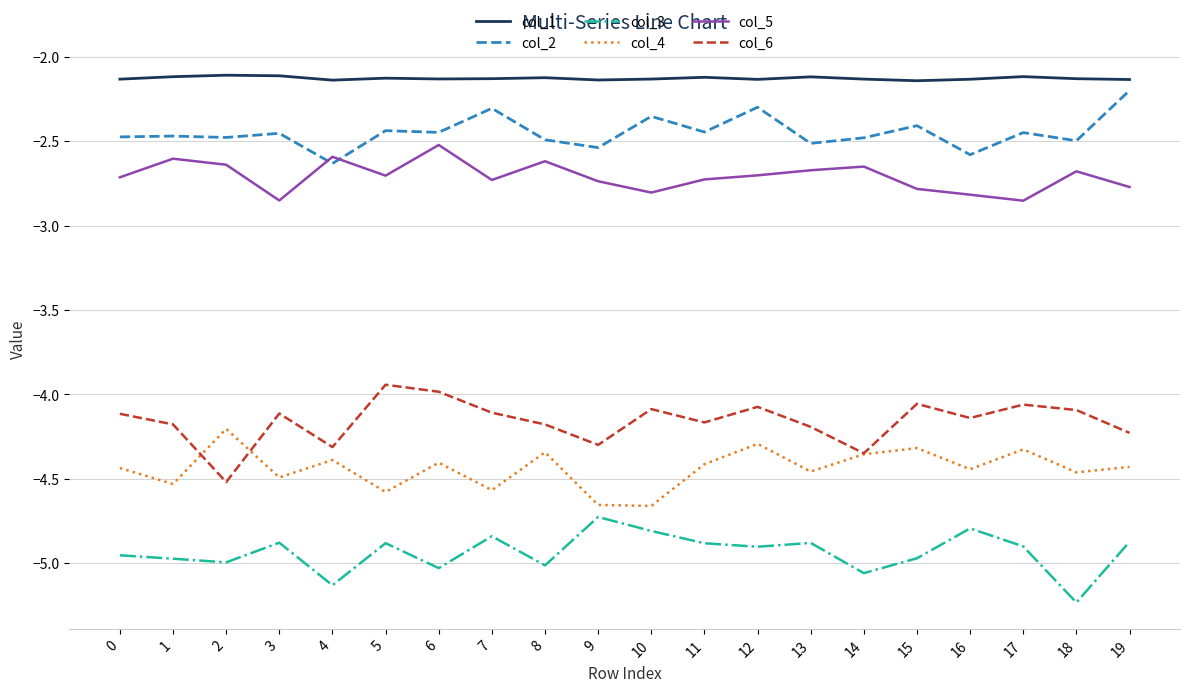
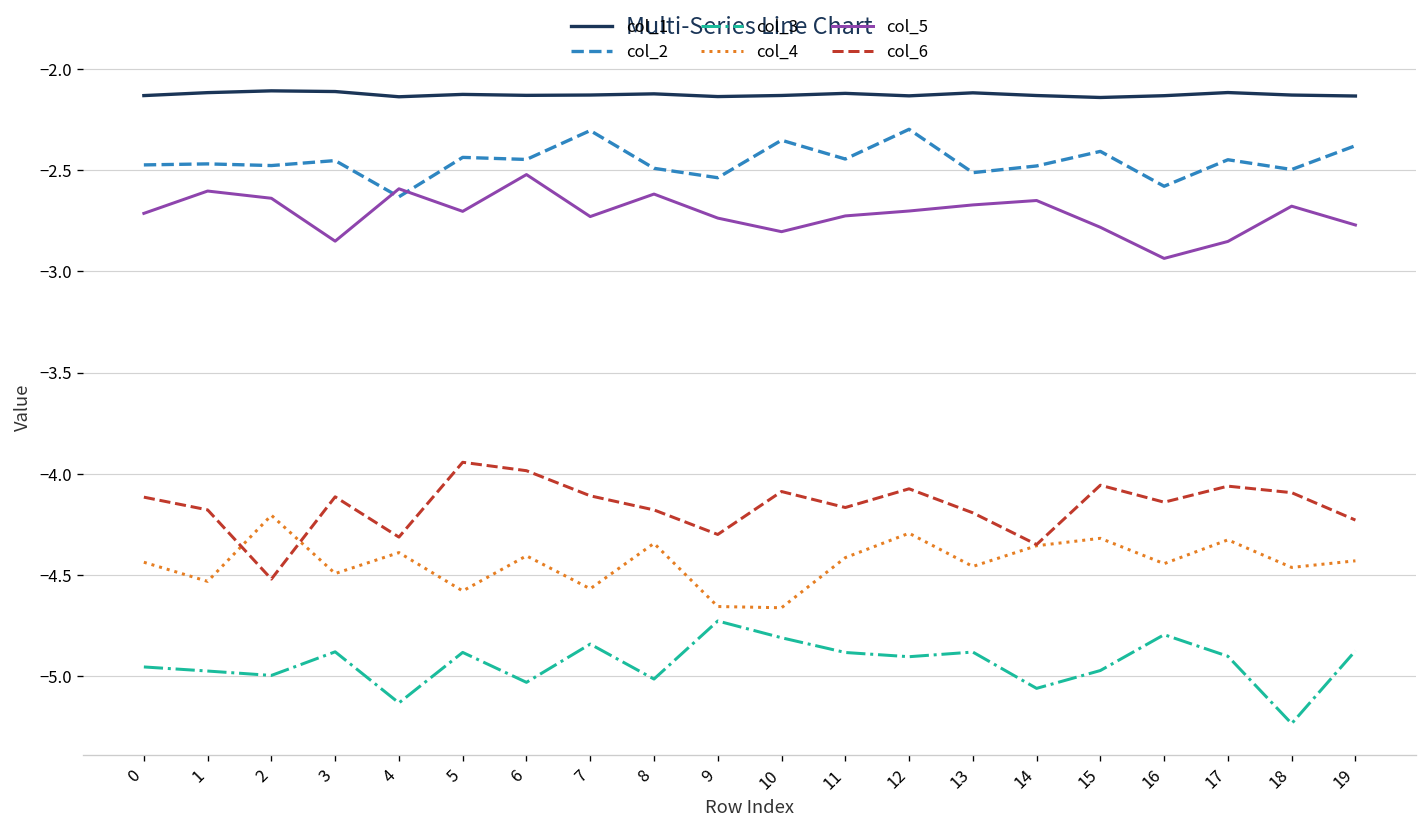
  {
    "col_1": {
      "0": -2.13,
      "1": -2.12,
      "2": -2.11,
      "3": -2.11,
      "4": -2.14,
      "5": -2.13,
      "6": -2.13,
      "7": -2.13,
      "8": -2.12,
      "9": -2.14,
      "10": -2.13,
      "11": -2.12,
      "12": -2.13,
      "13": -2.12,
      "14": -2.13,
      "15": -2.14,
      "16": -2.13,
      "17": -2.12,
      "18": -2.13,
      "19": -2.13
    },
    "col_2": {
      "0": -2.47,
      "1": -2.47,
      "2": -2.48,
      "3": -2.45,
      "4": -2.63,
      "5": -2.44,
      "6": -2.45,
      "7": -2.30,
      "8": -2.49,
      "9": -2.54,
      "10": -2.35,
      "11": -2.44,
      "12": -2.30,
      "13": -2.51,
      "14": -2.48,
      "15": -2.41,
      "16": -2.58,
      "17": -2.45,
      "18": -2.50,
-     "19": -2.20
+     "19": -2.38
    },
    "col_3": {
      "0": -4.95,
      "1": -4.97,
      "2": -5.00,
      "3": -4.88,
      "4": -5.13,
      "5": -4.88,
      "6": -5.03,
      "7": -4.84,
      "8": -5.01,
      "9": -4.73,
      "10": -4.81,
      "11": -4.88,
      "12": -4.90,
      "13": -4.88,
      "14": -5.06,
      "15": -4.97,
      "16": -4.79,
      "17": -4.90,
      "18": -5.23,
      "19": -4.87
    },
    "col_4": {
      "0": -4.44,
      "1": -4.53,
      "2": -4.20,
      "3": -4.49,
      "4": -4.39,
      "5": -4.58,
      "6": -4.40,
      "7": -4.57,
      "8": -4.34,
      "9": -4.66,
      "10": -4.66,
      "11": -4.41,
      "12": -4.29,
      "13": -4.46,
      "15": -4.32,
      "16": -4.44,
      "17": -4.33,
      "18": -4.46,
      "19": -4.43
    },
    "col_5": {
      "0": -2.71,
      "1": -2.60,
      "2": -2.64,
      "3": -2.85,
      "4": -2.59,
      "5": -2.70,
      "6": -2.52,
      "7": -2.73,
      "8": -2.62,
      "9": -2.74,
      "10": -2.80,
      "11": -2.73,
      "12": -2.70,
      "13": -2.67,
      "14": -2.65,
      "15": -2.78,
-     "16": -2.82,
+     "16": -2.94,
      "17": -2.85,
      "18": -2.68,
      "19": -2.77
    },
    "col_6": {
      "0": -4.12,
      "1": -4.18,
      "2": -4.52,
      "3": -4.11,
      "4": -4.31,
      "5": -3.94,
      "6": -3.98,
      "7": -4.11,
      "8": -4.18,
      "9": -4.30,
      "10": -4.09,
      "11": -4.17,
      "12": -4.07,
      "13": -4.19,
      "15": -4.06,
      "16": -4.14,
      "17": -4.06,
      "18": -4.09,
      "19": -4.23
    }
  }
